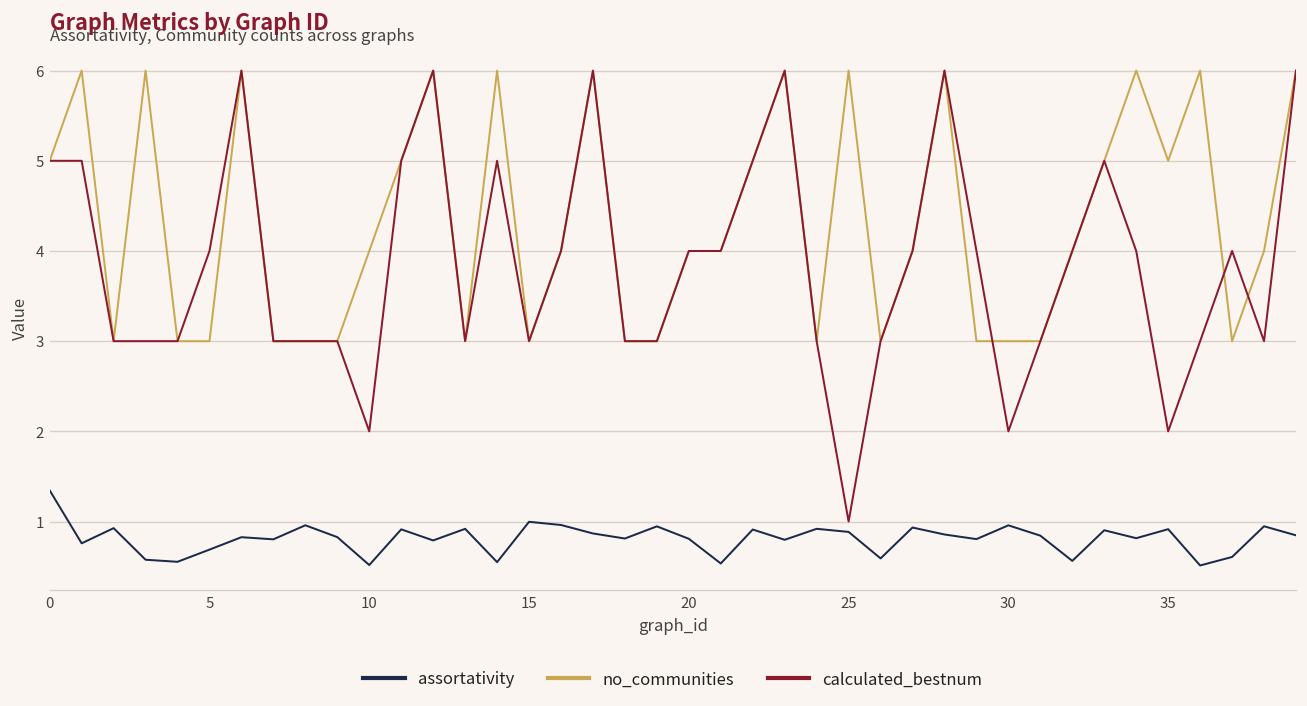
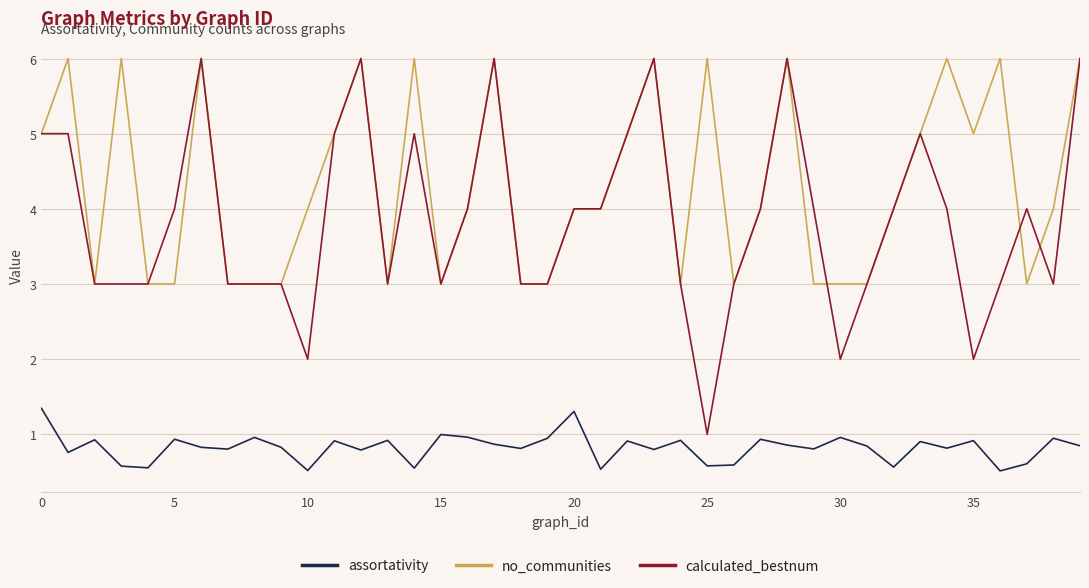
  {
    "assortativity": {
      "0": 1.3,
-     "5": 0.7,
+     "5": 0.9,
      "10": 0.5,
      "15": 1.0,
-     "20": 0.8,
-     "25": 0.9,
+     "20": 1.3,
+     "25": 0.6,
      "30": 1.0,
      "35": 0.9
    },
    "no_communities": {
      "5": 3.0,
      "10": 4.0,
      "25": 6.0,
      "30": 3.0,
      "35": 5.0
    },
    "calculated_bestnum": {
      "5": 4.0,
      "10": 2.0,
      "25": 1.0,
      "30": 2.0,
      "35": 2.0
    }
  }
